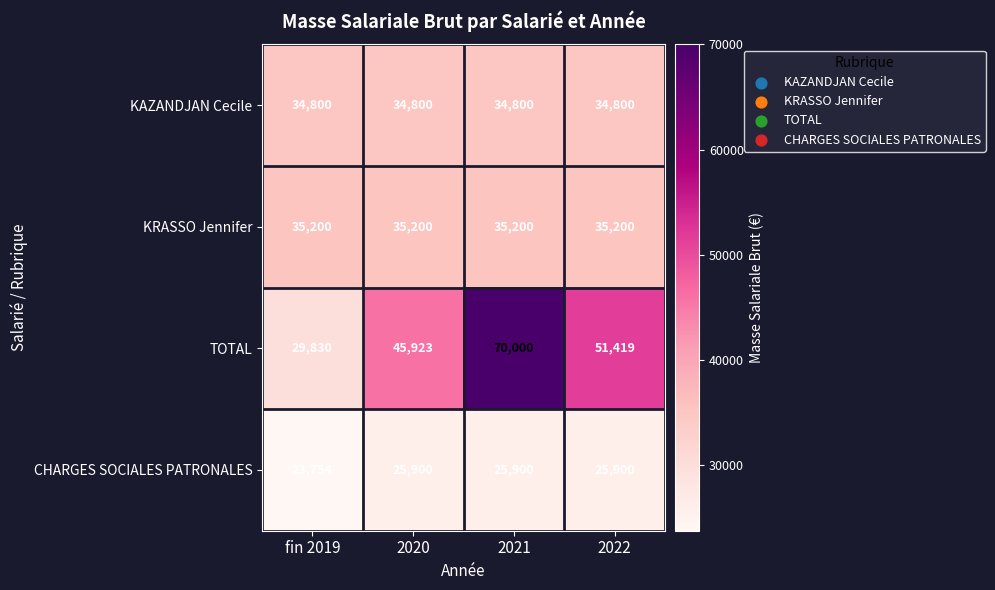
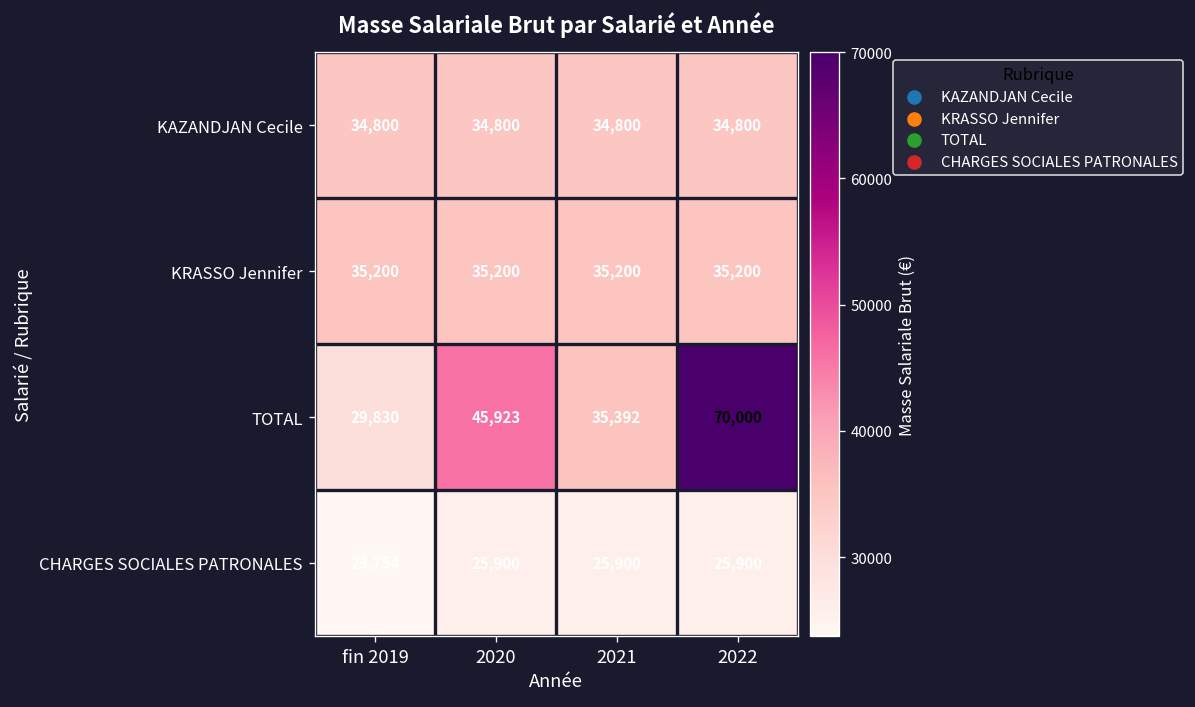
  {
    "KAZANDJAN Cecile": {
      "fin 2019": "34,800",
      "2020": "34,800",
      "2021": "34,800",
      "2022": "34,800"
    },
    "KRASSO Jennifer": {
      "fin 2019": "35,200",
      "2020": "35,200",
      "2021": "35,200",
      "2022": "35,200"
    },
    "TOTAL": {
      "2020": "45,923",
-     "2021": "70,000",
-     "2022": "51,419"
+     "2021": "35,392",
+     "2022": "70,000"
    }
  }
